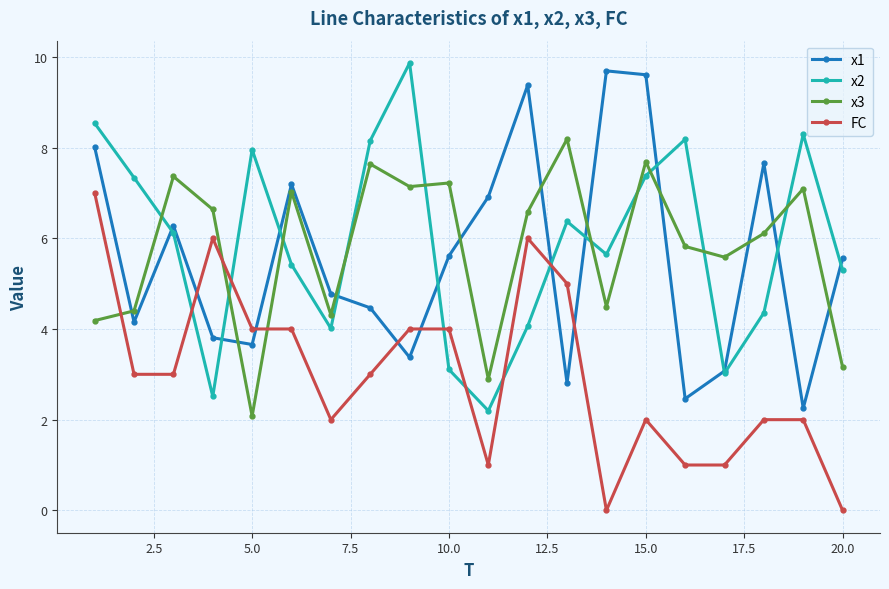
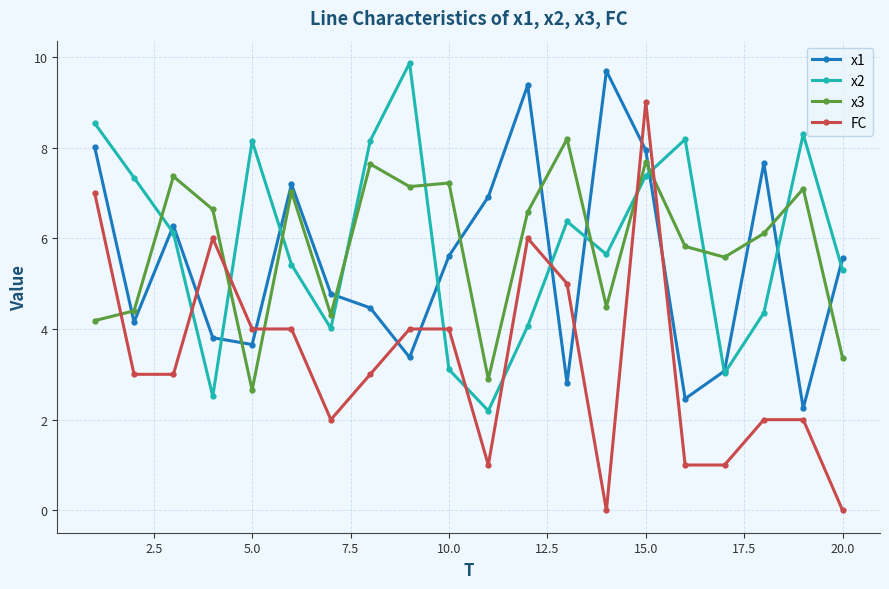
  {
    "x1": {
      "5.0": 3.7,
      "10.0": 5.6,
-     "15.0": 9.6,
+     "15.0": 7.9,
      "20.0": 5.6
    },
    "x2": {
-     "5.0": 8.0,
+     "5.0": 8.1,
      "10.0": 3.1,
      "15.0": 7.4,
      "20.0": 5.3
    },
    "x3": {
-     "5.0": 2.1,
+     "5.0": 2.7,
      "10.0": 7.2,
      "15.0": 7.7,
-     "20.0": 3.2
+     "20.0": 3.4
    },
    "FC": {
      "5.0": 4,
      "10.0": 4,
-     "15.0": 2,
+     "15.0": 9,
      "20.0": 0
    }
  }
